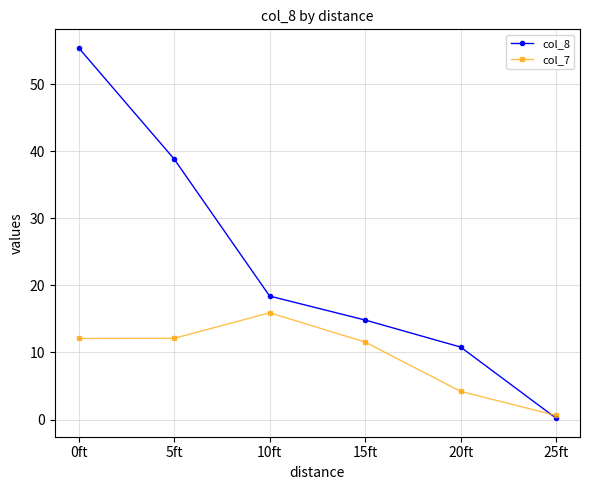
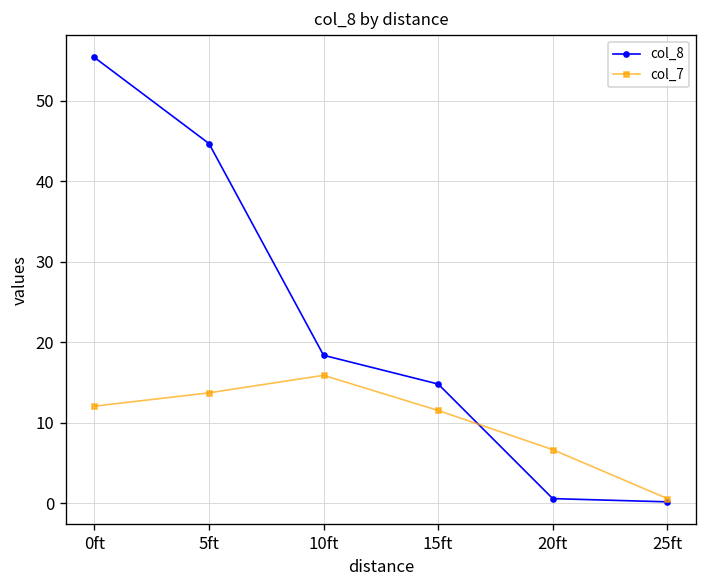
  {
    "col_8": {
      "0ft": 55,
-     "5ft": 39,
+     "5ft": 45,
      "10ft": 18,
      "15ft": 15,
-     "20ft": 11,
+     "20ft": 1,
      "25ft": 0
    },
    "col_7": {
      "0ft": 12,
-     "5ft": 12,
+     "5ft": 14,
      "10ft": 16,
      "15ft": 12,
-     "20ft": 4,
+     "20ft": 7,
      "25ft": 1
    }
  }
